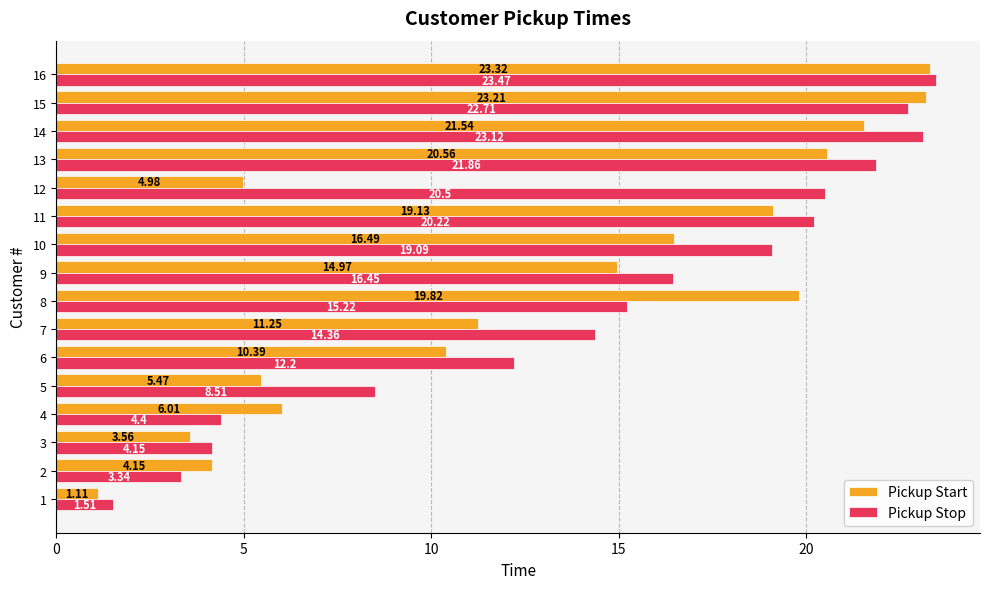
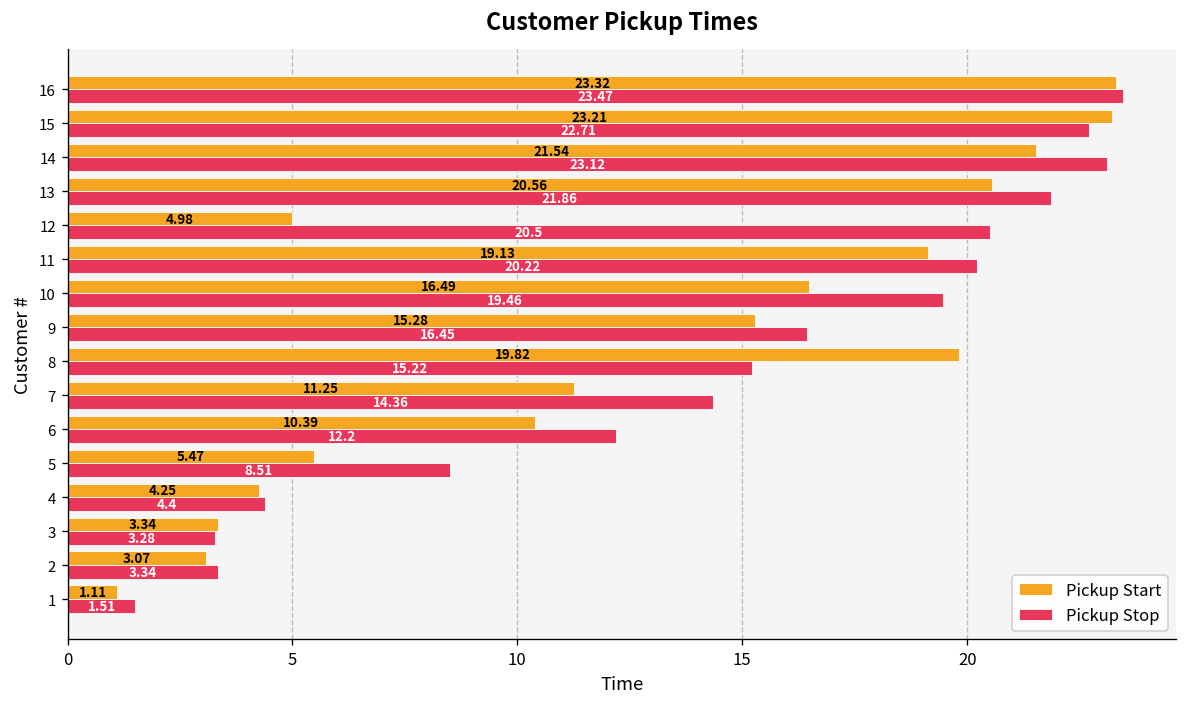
  {
    "Pickup Start": {
      "16": 23.32,
      "15": 23.21,
      "14": 21.54,
      "13": 20.56,
      "12": 4.98,
      "11": 19.13,
      "10": 16.49,
-     "9": 14.97,
+     "9": 15.28,
      "8": 19.82,
      "7": 11.25,
      "6": 10.39,
      "5": 5.47,
-     "4": 6.01,
-     "3": 3.56,
-     "2": 4.15,
+     "4": 4.25,
+     "3": 3.34,
+     "2": 3.07,
      "1": 1.11
    },
    "Pickup Stop": {
      "16": 23.47,
      "15": 22.71,
      "14": 23.12,
      "13": 21.86,
      "12": 20.5,
      "11": 20.22,
-     "10": 19.09,
+     "10": 19.46,
      "9": 16.45,
      "8": 15.22,
      "7": 14.36,
      "6": 12.2,
      "5": 8.51,
      "4": 4.4,
-     "3": 4.15,
+     "3": 3.28,
      "2": 3.34,
      "1": 1.51
    }
  }
